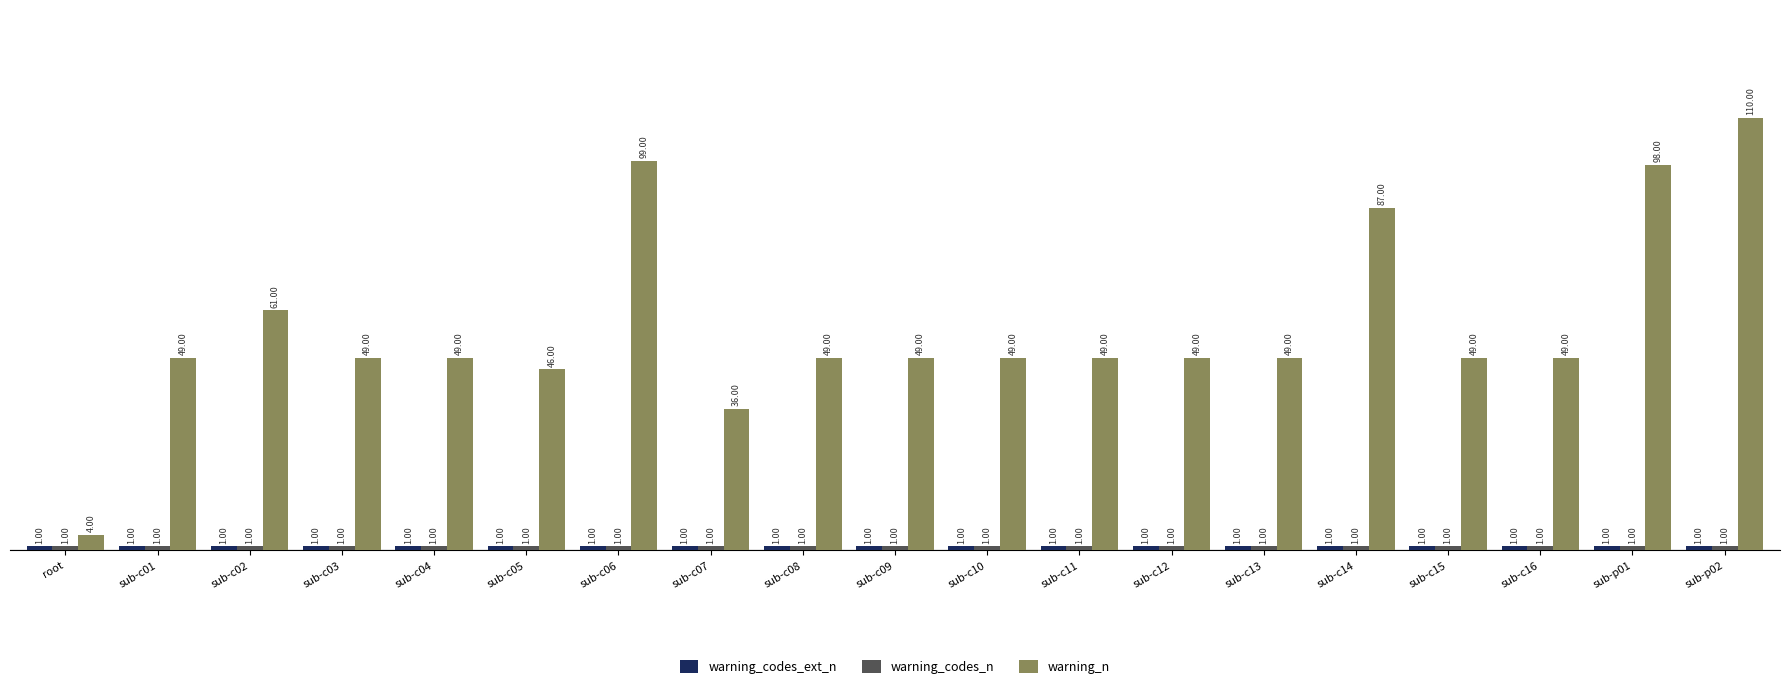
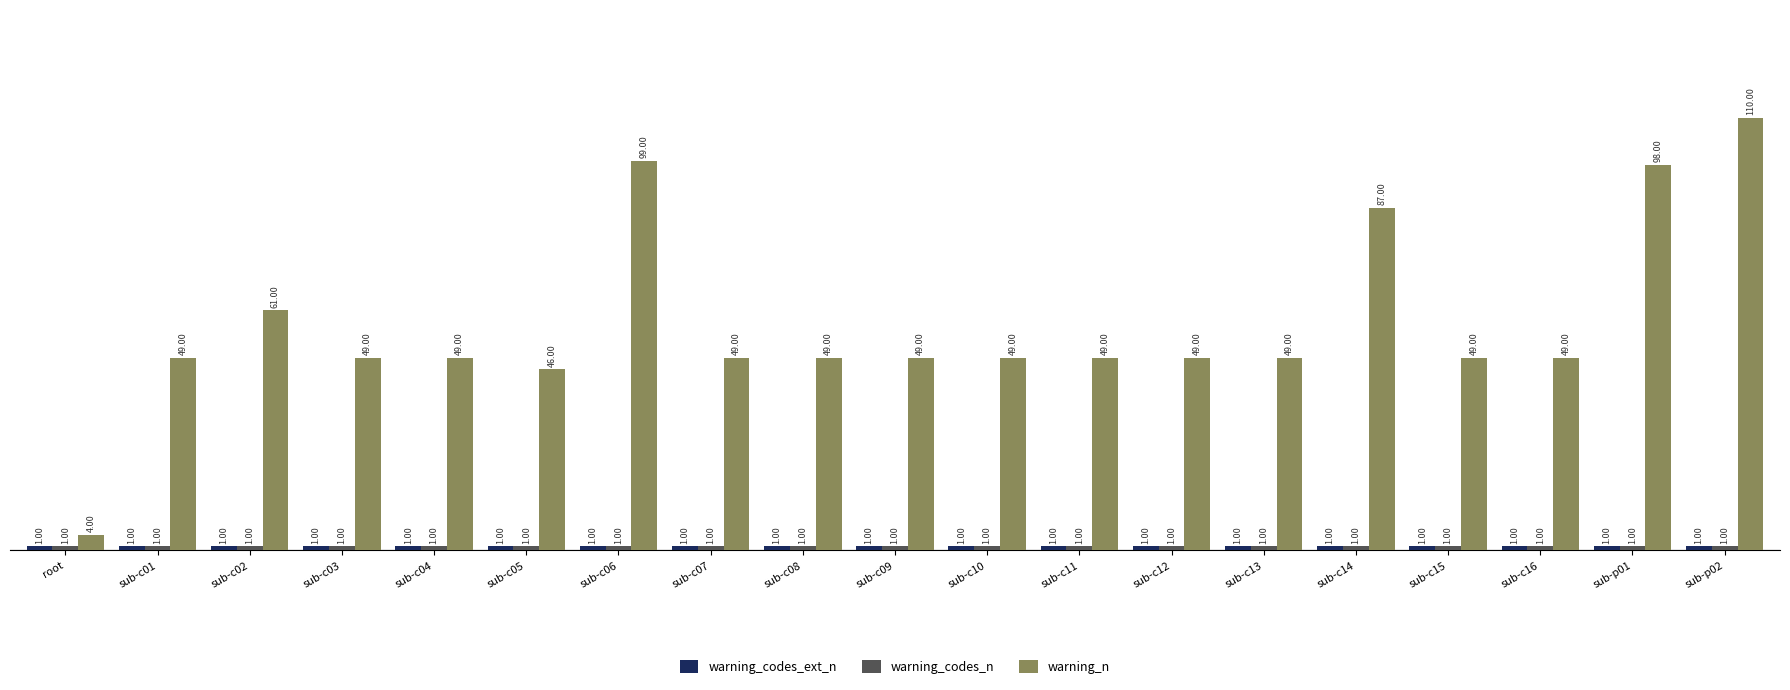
  {
    "warning_codes_ext_n": {
      "root": 1.00,
      "sub-c01": 1.00,
      "sub-c02": 1.00,
      "sub-c03": 1.00,
      "sub-c04": 1.00,
      "sub-c05": 1.00,
      "sub-c06": 1.00,
      "sub-c07": 1.00,
      "sub-c08": 1.00,
      "sub-c09": 1.00,
      "sub-c10": 1.00,
      "sub-c11": 1.00,
      "sub-c12": 1.00,
      "sub-c13": 1.00,
      "sub-c14": 1.00,
      "sub-c15": 1.00,
      "sub-c16": 1.00,
      "sub-p01": 1.00,
      "sub-p02": 1.00
    },
    "warning_codes_n": {
      "root": 1.00,
      "sub-c01": 1.00,
      "sub-c02": 1.00,
      "sub-c03": 1.00,
      "sub-c04": 1.00,
      "sub-c05": 1.00,
      "sub-c06": 1.00,
      "sub-c07": 1.00,
      "sub-c08": 1.00,
      "sub-c09": 1.00,
      "sub-c10": 1.00,
      "sub-c11": 1.00,
      "sub-c12": 1.00,
      "sub-c13": 1.00,
      "sub-c14": 1.00,
      "sub-c15": 1.00,
      "sub-c16": 1.00,
      "sub-p01": 1.00,
      "sub-p02": 1.00
    },
    "warning_n": {
      "root": 4.00,
      "sub-c01": 49.00,
      "sub-c02": 61.00,
      "sub-c03": 49.00,
      "sub-c04": 49.00,
      "sub-c05": 46.00,
      "sub-c06": 99.00,
-     "sub-c07": 36.00,
+     "sub-c07": 49.00,
      "sub-c08": 49.00,
      "sub-c09": 49.00,
      "sub-c10": 49.00,
      "sub-c11": 49.00,
      "sub-c12": 49.00,
      "sub-c13": 49.00,
      "sub-c14": 87.00,
      "sub-c15": 49.00,
      "sub-c16": 49.00,
      "sub-p01": 98.00,
      "sub-p02": 110.00
    }
  }
